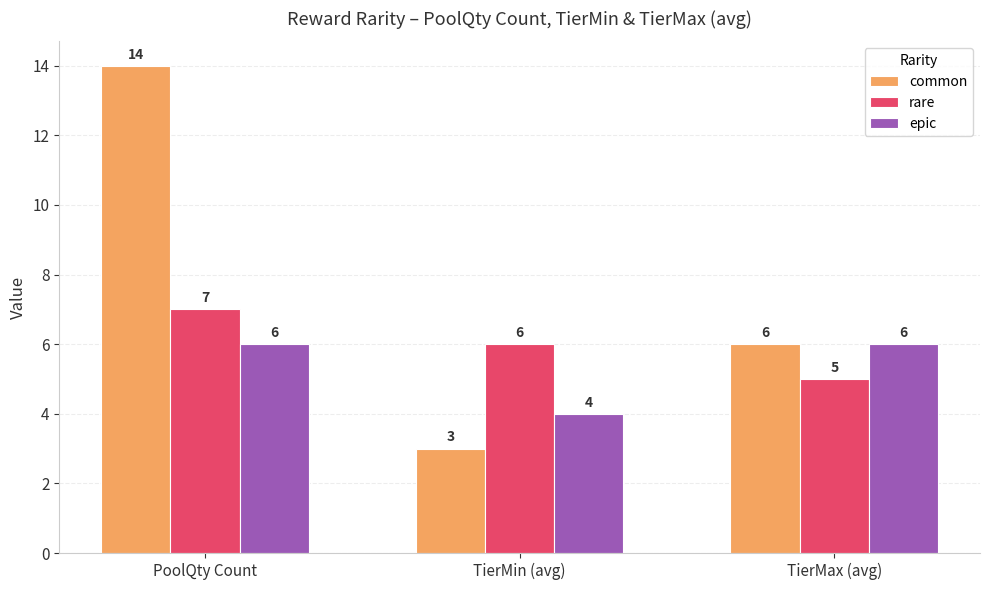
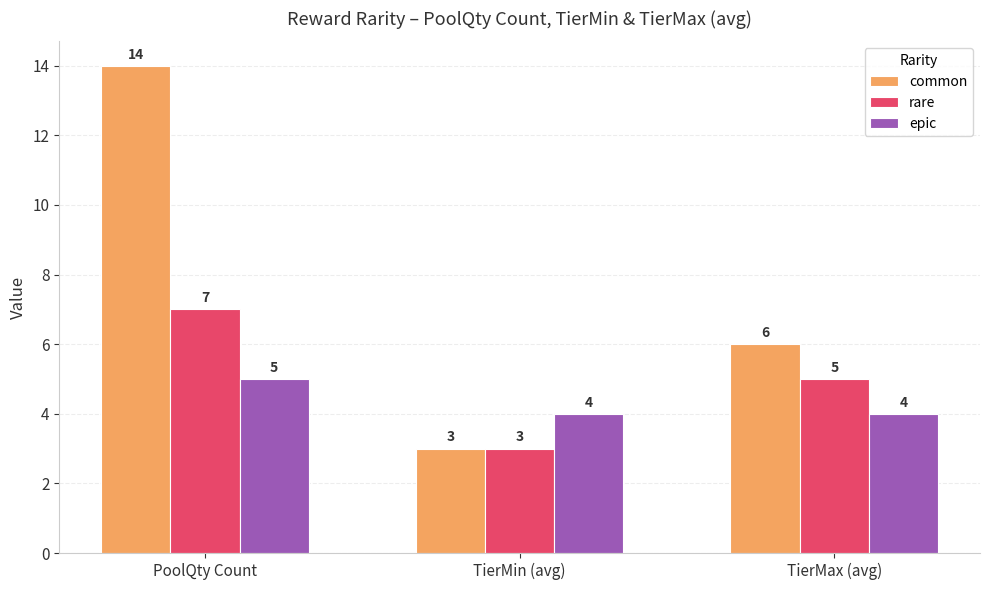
  {
    "common": {
      "PoolQty Count": 14,
      "TierMin (avg)": 3,
      "TierMax (avg)": 6
    },
    "rare": {
      "PoolQty Count": 7,
-     "TierMin (avg)": 6,
+     "TierMin (avg)": 3,
      "TierMax (avg)": 5
    },
    "epic": {
-     "PoolQty Count": 6,
+     "PoolQty Count": 5,
      "TierMin (avg)": 4,
-     "TierMax (avg)": 6
+     "TierMax (avg)": 4
    }
  }
